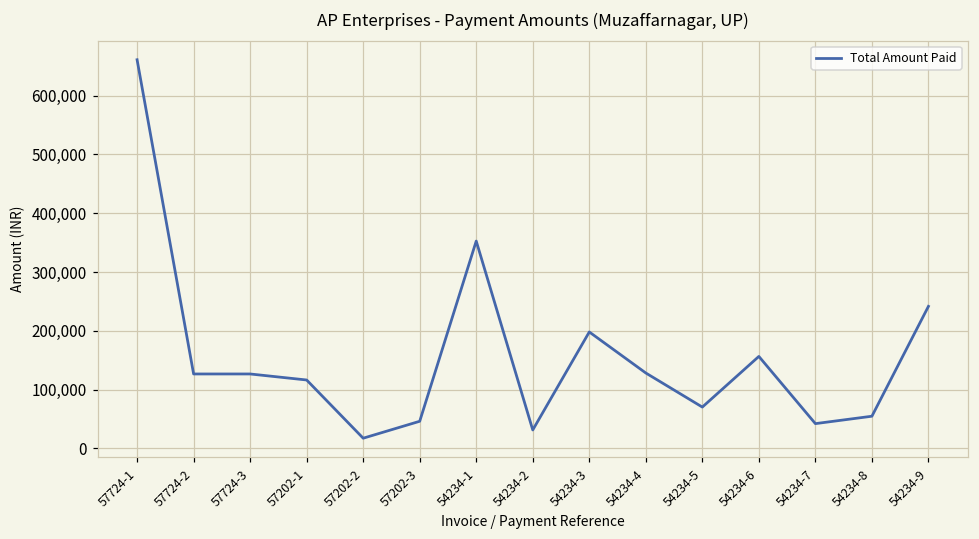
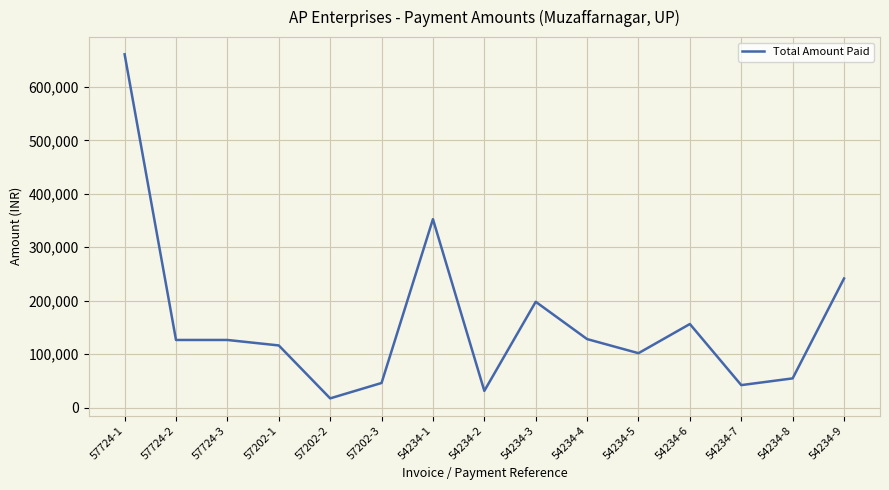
  {
    "57724-1": "660,000",
    "57724-2": "130,000",
    "57724-3": "130,000",
    "57202-1": "120,000",
    "57202-2": "20,000",
    "57202-3": "50,000",
    "54234-1": "350,000",
    "54234-2": "30,000",
    "54234-3": "200,000",
    "54234-4": "130,000",
-   "54234-5": "70,000",
+   "54234-5": "100,000",
    "54234-6": "160,000",
    "54234-7": "40,000",
    "54234-8": "50,000",
    "54234-9": "240,000"
  }
